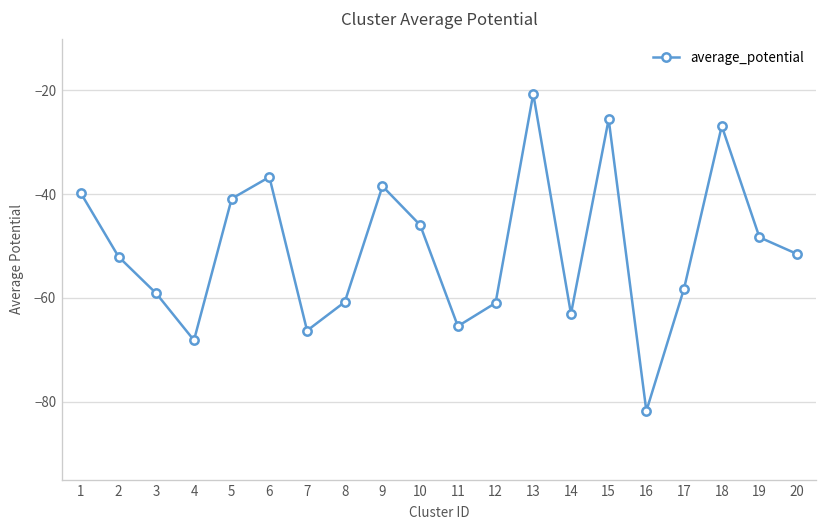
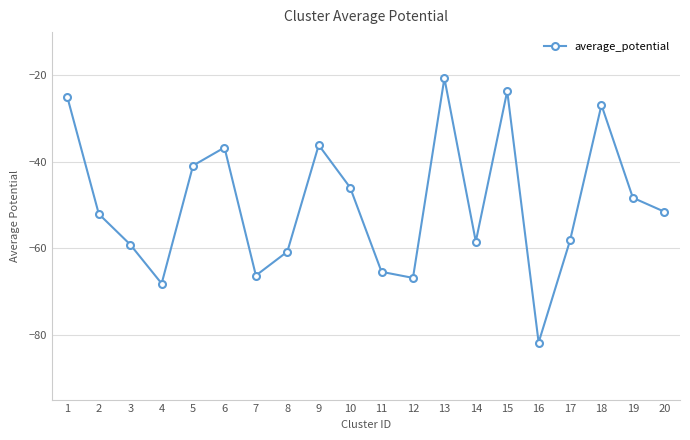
  {
-   "1": -40,
+   "1": -25,
    "2": -52,
    "3": -59,
    "4": -68,
    "5": -41,
    "6": -37,
    "7": -66,
    "8": -61,
-   "9": -38,
+   "9": -36,
    "10": -46,
    "11": -65,
-   "12": -61,
+   "12": -67,
    "13": -21,
-   "14": -63,
-   "15": -26,
+   "14": -58,
+   "15": -24,
    "16": -82,
    "17": -58,
    "18": -27,
    "19": -48,
    "20": -52
  }
